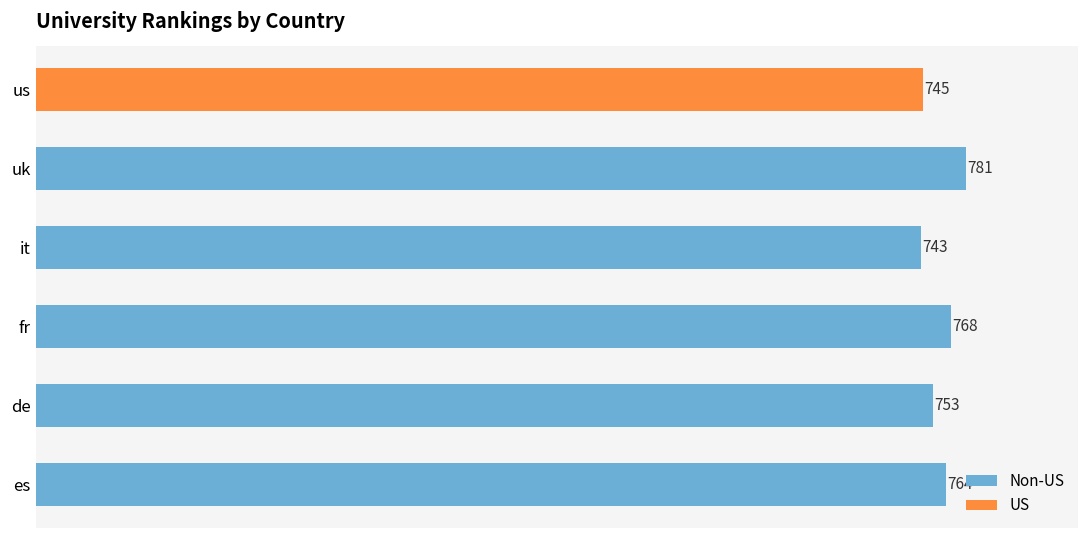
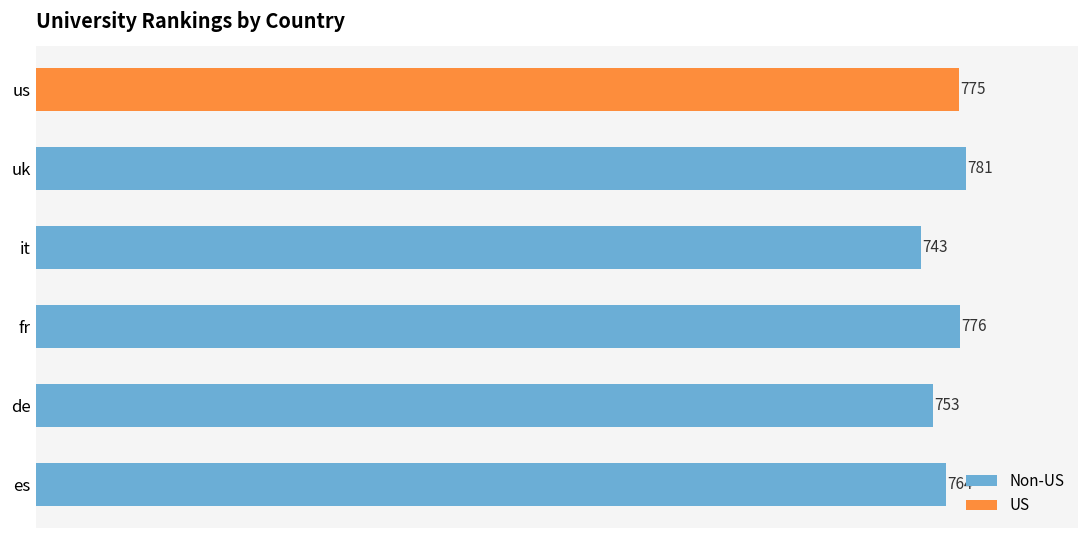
  {
-   "us": 745,
+   "us": 775,
    "uk": 781,
    "it": 743,
-   "fr": 768,
+   "fr": 776,
    "de": 753,
    "es": 764
  }
